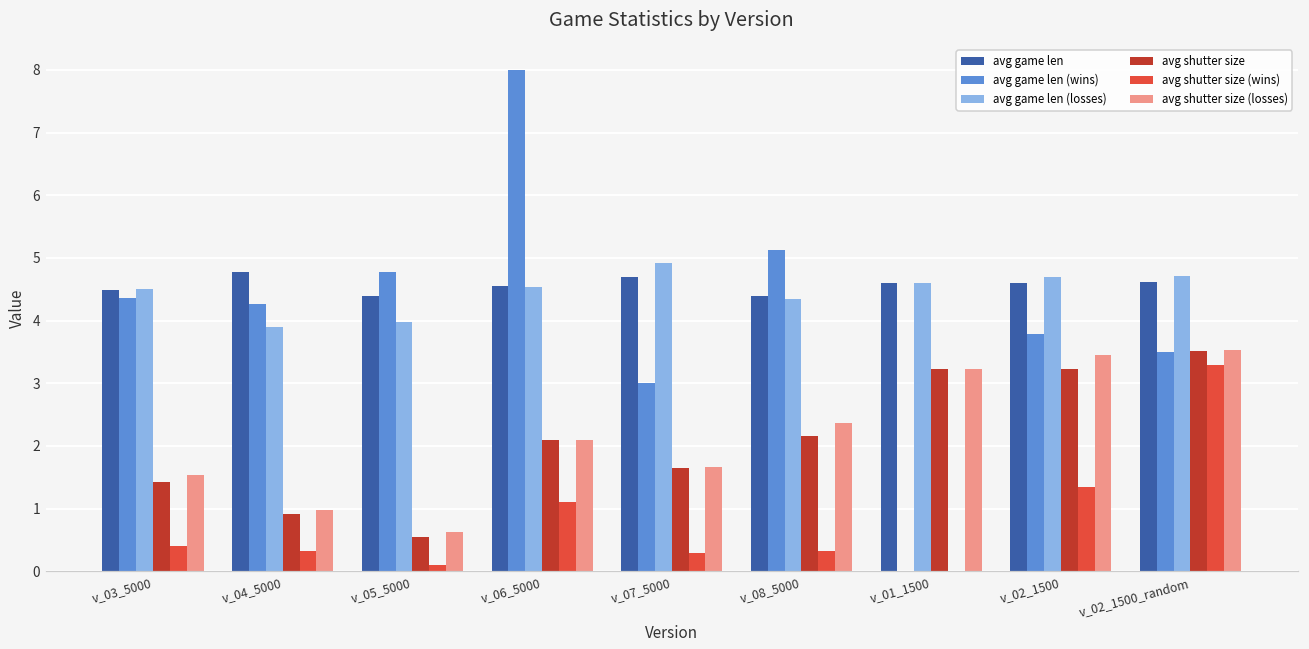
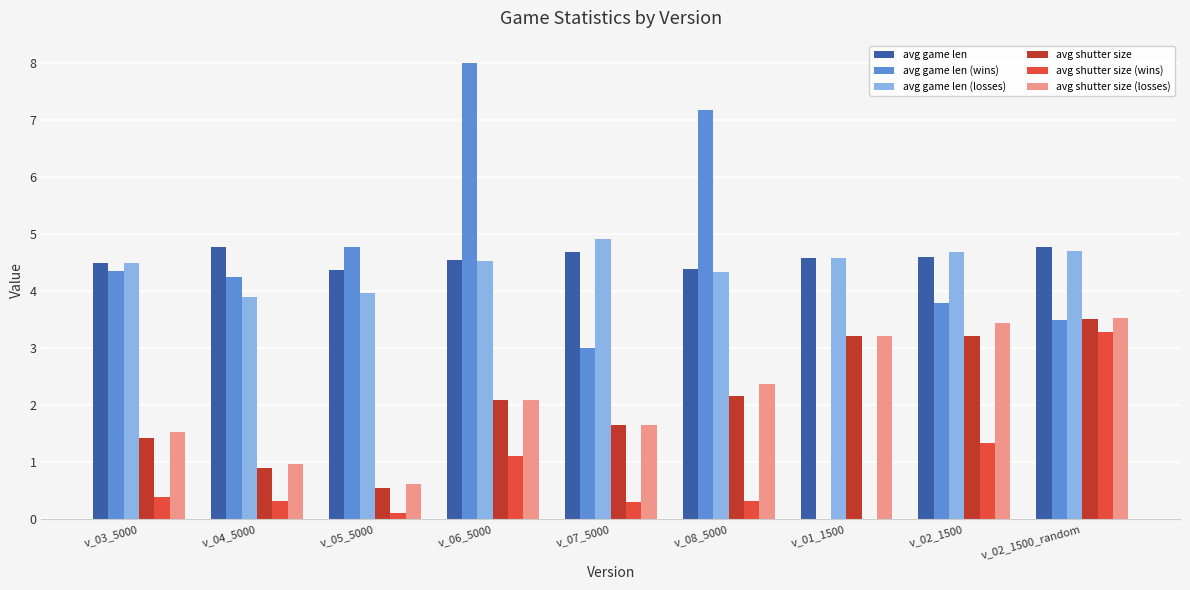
  {
    "avg game len": {
      "v_03_5000": 4.5,
      "v_04_5000": 4.8,
      "v_05_5000": 4.4,
      "v_06_5000": 4.5,
      "v_07_5000": 4.7,
      "v_08_5000": 4.4,
      "v_01_1500": 4.6,
      "v_02_1500": 4.6,
-     "v_02_1500_random": 4.6
+     "v_02_1500_random": 4.8
    },
    "avg game len (wins)": {
      "v_03_5000": 4.4,
      "v_04_5000": 4.3,
      "v_05_5000": 4.8,
      "v_06_5000": 8.0,
      "v_07_5000": 3.0,
-     "v_08_5000": 5.1,
+     "v_08_5000": 7.2,
      "v_01_1500": 0.0,
      "v_02_1500": 3.8,
      "v_02_1500_random": 3.5
    },
    "avg game len (losses)": {
      "v_03_5000": 4.5,
      "v_04_5000": 3.9,
      "v_05_5000": 4.0,
      "v_06_5000": 4.5,
      "v_07_5000": 4.9,
      "v_08_5000": 4.3,
      "v_01_1500": 4.6,
      "v_02_1500": 4.7,
      "v_02_1500_random": 4.7
    },
    "avg shutter size (losses)": {
      "v_03_5000": 1.5,
      "v_04_5000": 1.0,
      "v_05_5000": 0.6,
      "v_06_5000": 2.1,
      "v_07_5000": 1.7,
      "v_08_5000": 2.4,
      "v_01_1500": 3.2,
      "v_02_1500": 3.4,
      "v_02_1500_random": 3.5
    }
  }
